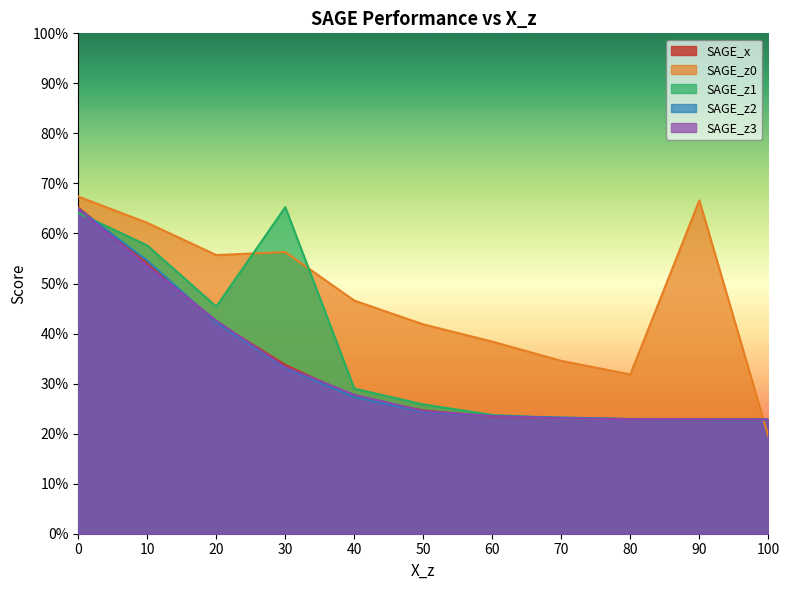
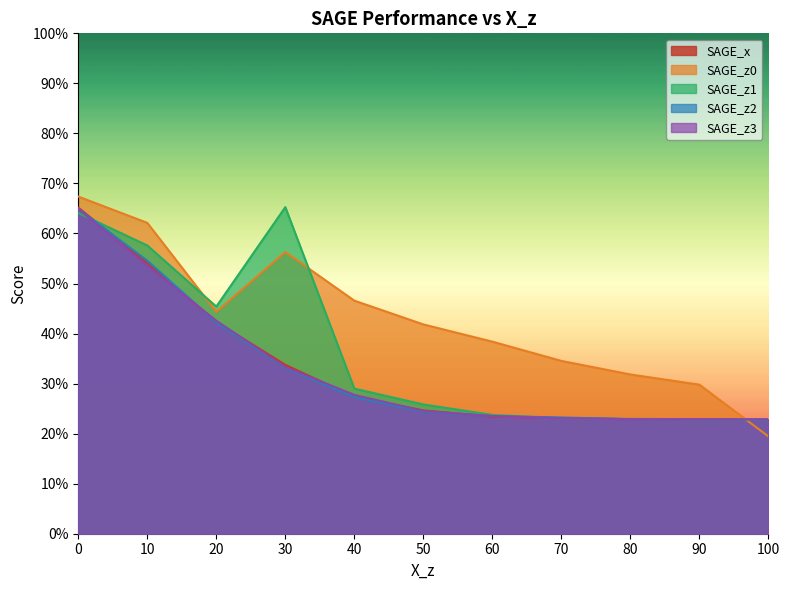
  {
    "SAGE_z0": {
      "0": "67%",
      "10": "62%",
-     "20": "56%",
+     "20": "44%",
      "30": "56%",
      "40": "47%",
      "50": "42%",
      "60": "38%",
      "70": "35%",
      "80": "32%",
-     "90": "67%",
+     "90": "30%",
      "100": "19%"
    },
    "SAGE_z1": {
      "0": "64%",
      "10": "58%",
      "20": "45%",
      "30": "65%",
      "40": "29%",
      "50": "26%"
    },
    "SAGE_z3": {
      "10": "54%"
    }
  }
